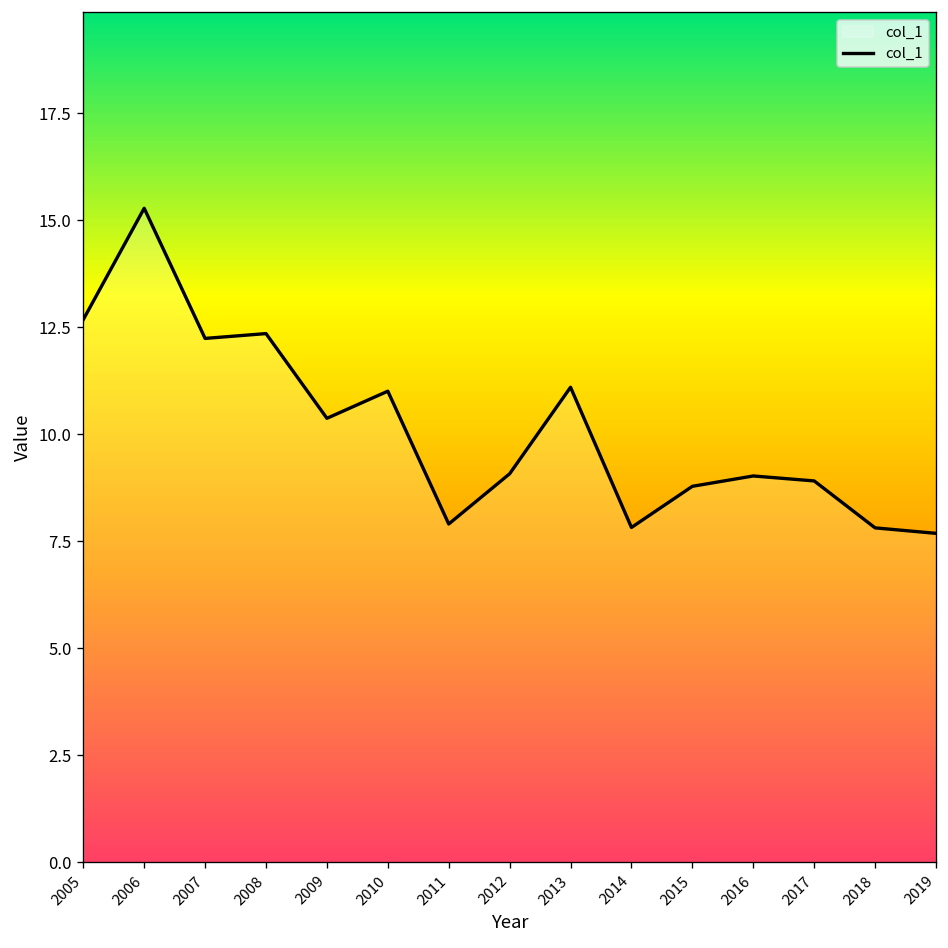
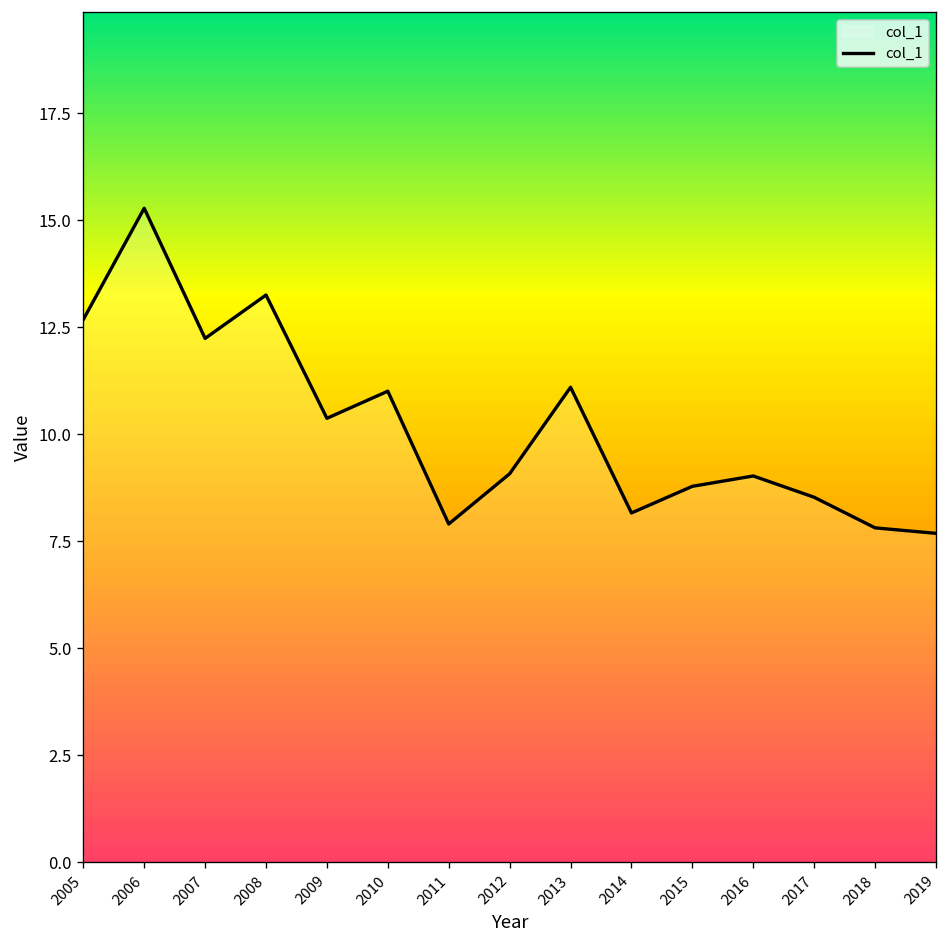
  {
    "2005": 12.7,
    "2006": 15.3,
    "2007": 12.2,
-   "2008": 12.4,
+   "2008": 13.3,
    "2009": 10.4,
    "2010": 11.0,
    "2011": 7.9,
    "2012": 9.1,
    "2013": 11.1,
-   "2014": 7.8,
+   "2014": 8.2,
    "2015": 8.8,
    "2016": 9.0,
-   "2017": 8.9,
+   "2017": 8.5,
    "2018": 7.8,
    "2019": 7.7
  }
